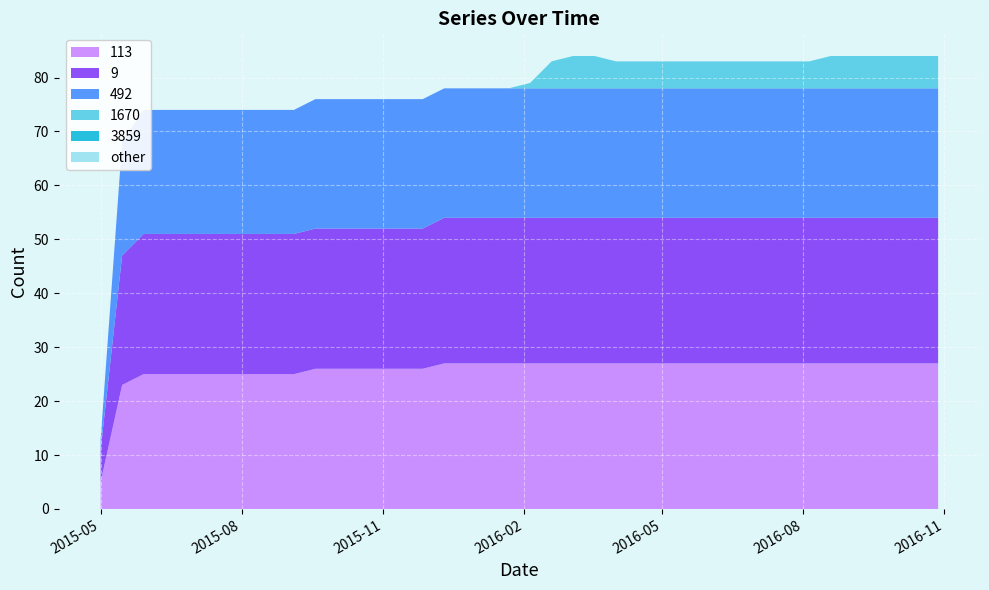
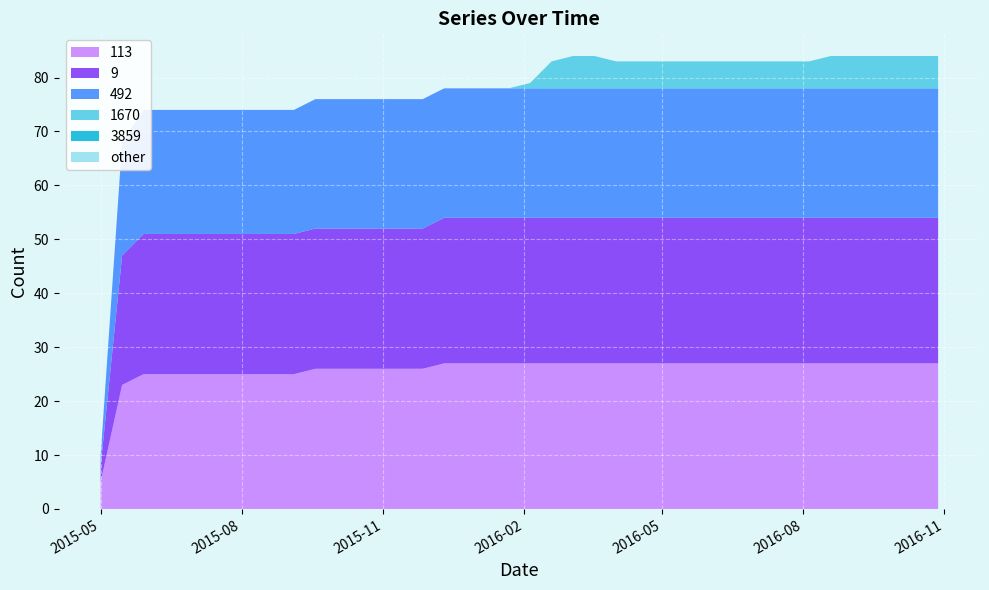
  {
    "113": {
      "2015-05": 5
    },
    "9": {
-     "2015-05": 6
+     "2015-05": 3
    }
  }
